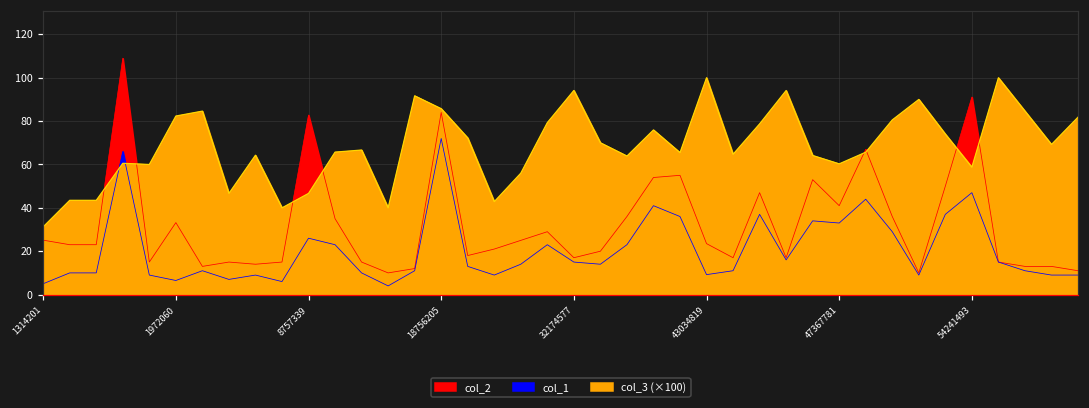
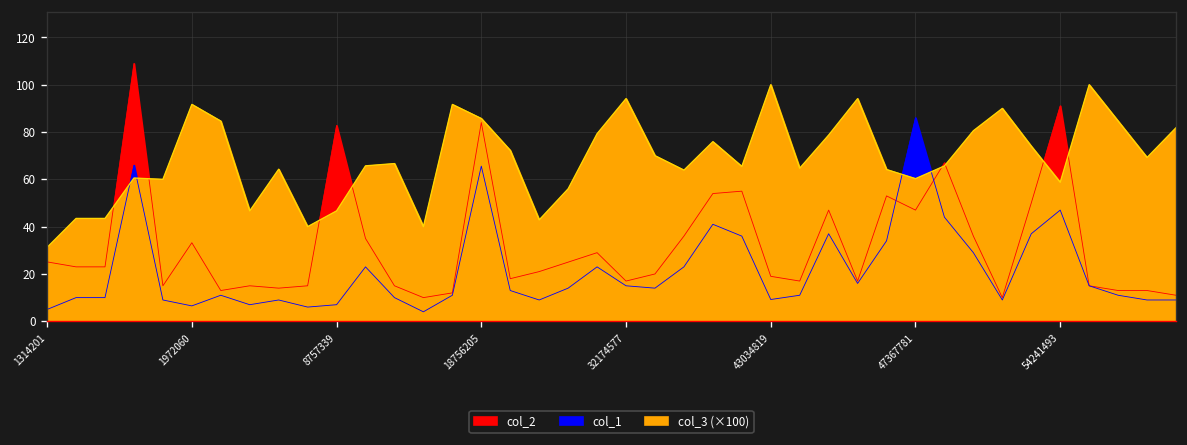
  {
    "col_2": {
      "1314201": 25,
      "1972060": 33,
      "8757339": 83,
      "18756205": 84,
      "32174577": 17,
-     "43034819": 24,
-     "47367781": 41,
+     "43034819": 19,
+     "47367781": 47,
      "54241493": 91
    },
    "col_1": {
      "1314201": 5,
      "1972060": 7,
-     "8757339": 26,
-     "18756205": 72,
+     "8757339": 7,
+     "18756205": 66,
      "32174577": 15,
      "43034819": 9,
-     "47367781": 33,
+     "47367781": 86,
      "54241493": 47
    },
    "col_3 (×100)": {
      "1314201": 31,
-     "1972060": 82,
+     "1972060": 92,
      "8757339": 47,
      "18756205": 86,
      "32174577": 94,
      "43034819": 100,
      "47367781": 60,
      "54241493": 59
    }
  }
